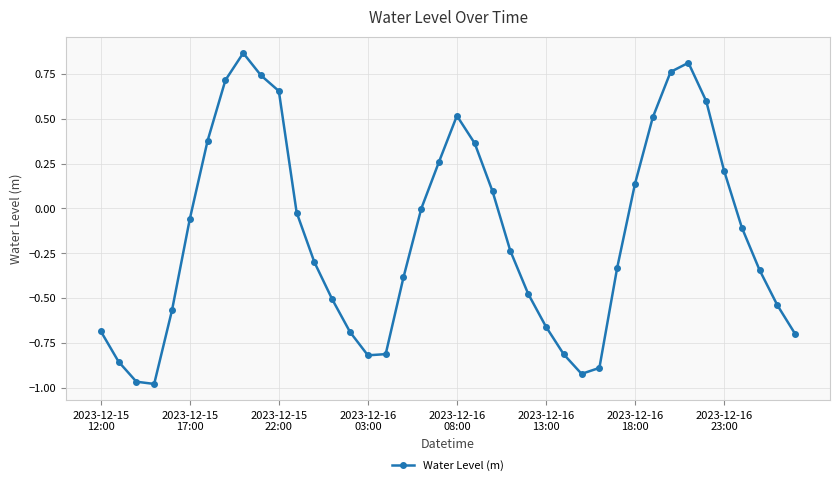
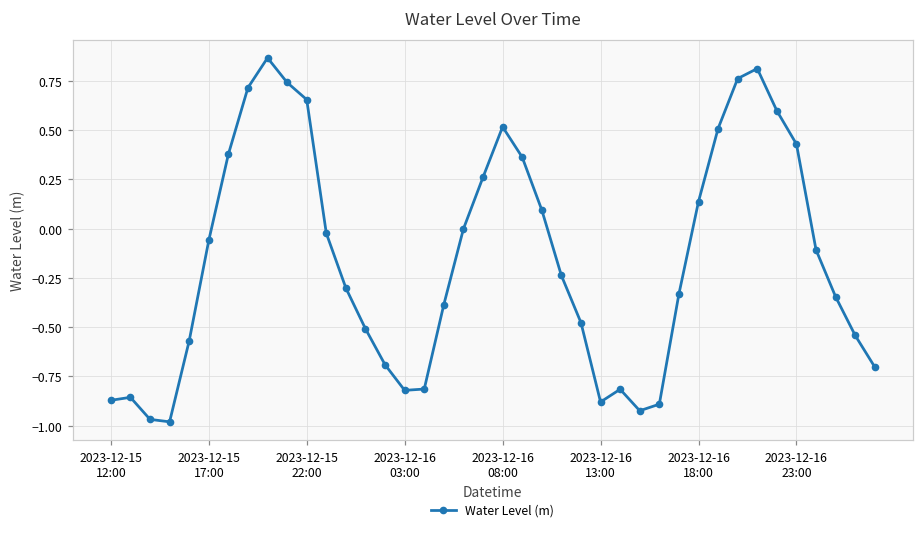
  {
-   "2023-12-15 12:00": -0.69,
+   "2023-12-15 12:00": -0.87,
    "2023-12-15 17:00": -0.06,
    "2023-12-15 22:00": 0.66,
    "2023-12-16 03:00": -0.82,
    "2023-12-16 08:00": 0.52,
-   "2023-12-16 13:00": -0.66,
+   "2023-12-16 13:00": -0.88,
    "2023-12-16 18:00": 0.14,
-   "2023-12-16 23:00": 0.21
+   "2023-12-16 23:00": 0.43
  }
